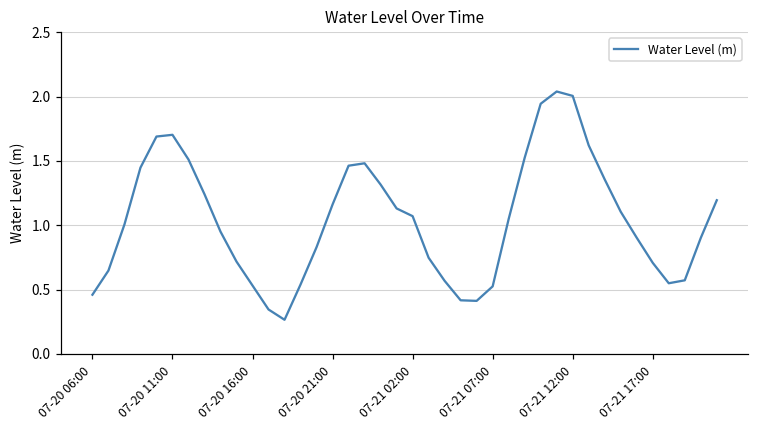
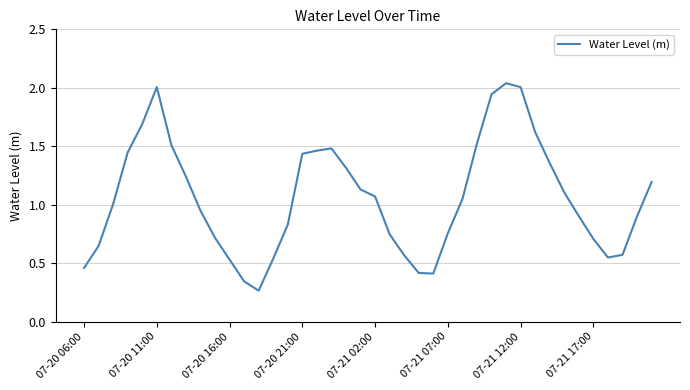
  {
    "07-20 06:00": 0.46,
-   "07-20 11:00": 1.70,
+   "07-20 11:00": 2.01,
    "07-20 16:00": 0.53,
-   "07-20 21:00": 1.16,
+   "07-20 21:00": 1.44,
    "07-21 02:00": 1.07,
-   "07-21 07:00": 0.52,
+   "07-21 07:00": 0.76,
    "07-21 12:00": 2.01,
    "07-21 17:00": 0.71
  }
